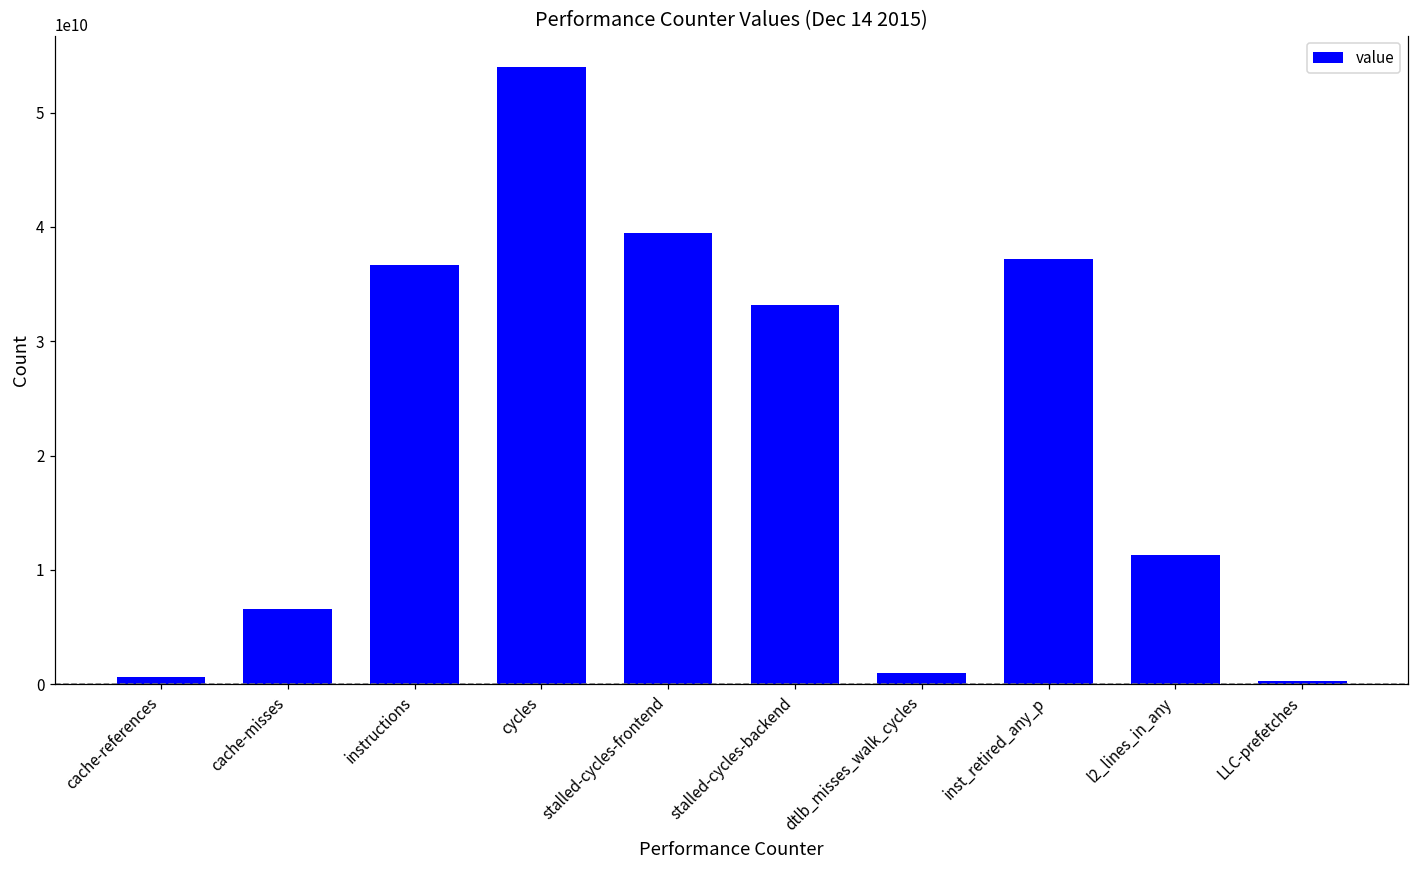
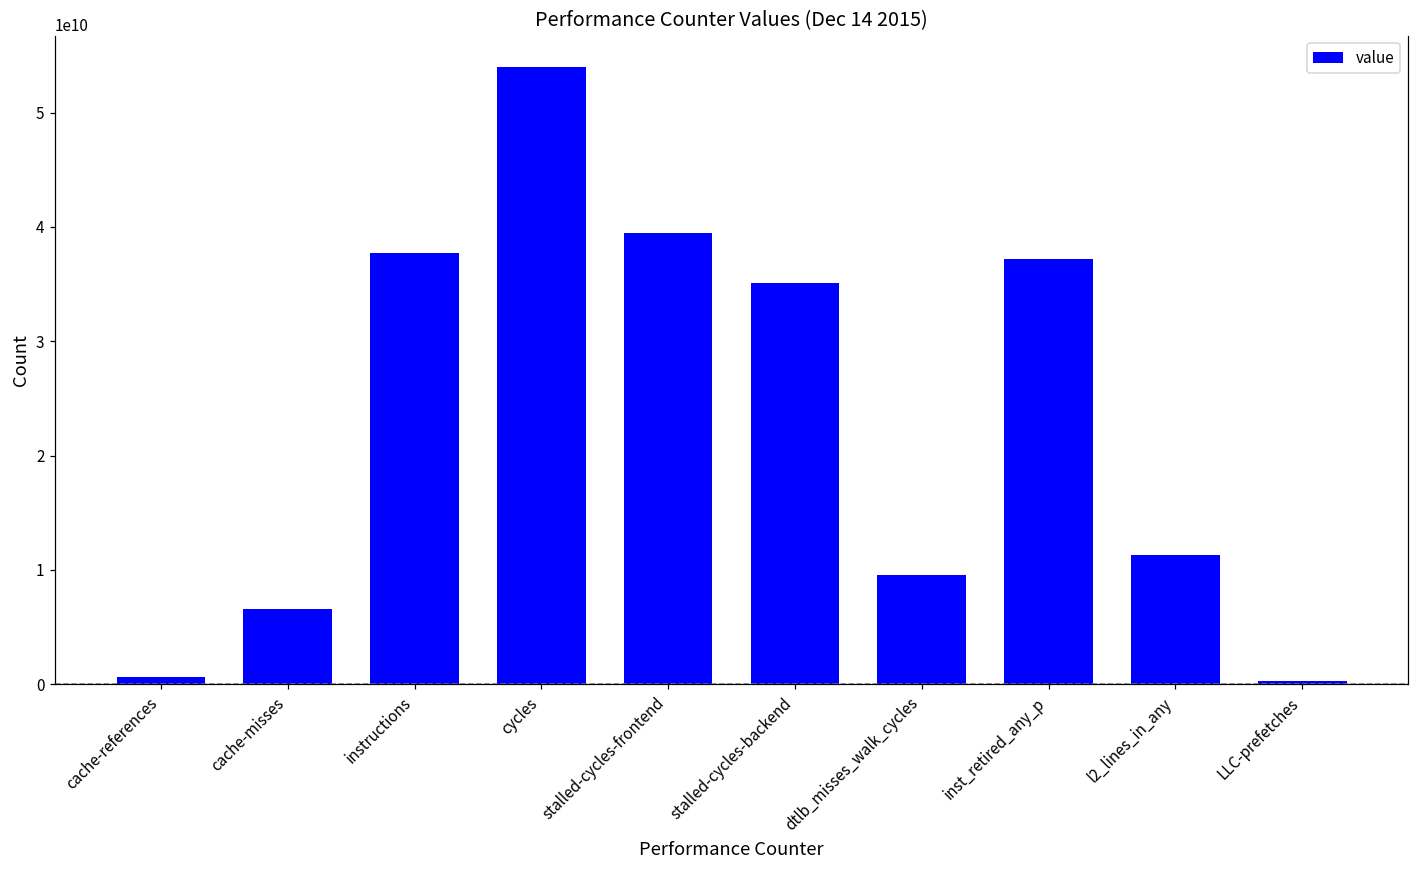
  {
    "cache-references": 600000000,
    "cache-misses": 6600000000,
-   "instructions": 36600000000,
+   "instructions": 37700000000,
    "cycles": 54000000000,
    "stalled-cycles-frontend": 39500000000,
-   "stalled-cycles-backend": 33200000000,
-   "dtlb_misses_walk_cycles": 1000000000,
+   "stalled-cycles-backend": 35100000000,
+   "dtlb_misses_walk_cycles": 9500000000,
    "inst_retired_any_p": 37200000000,
    "l2_lines_in_any": 11300000000,
    "LLC-prefetches": 300000000
  }
